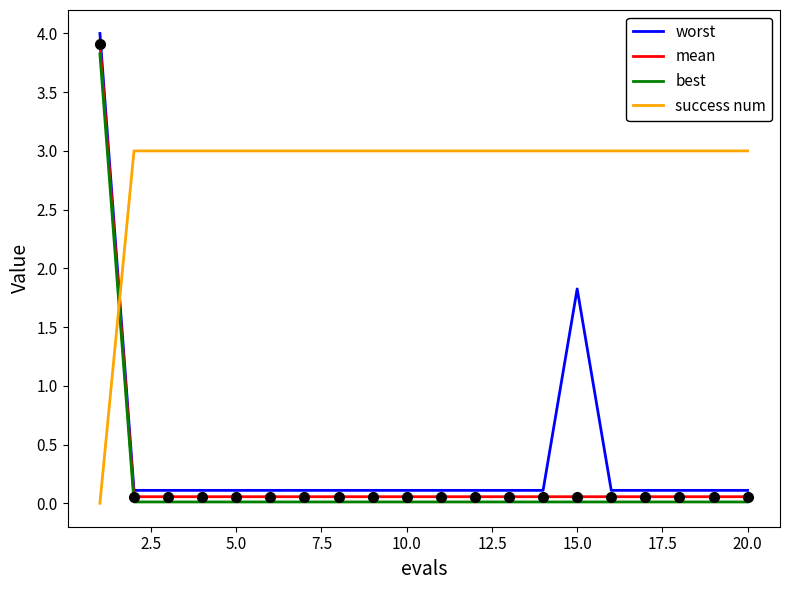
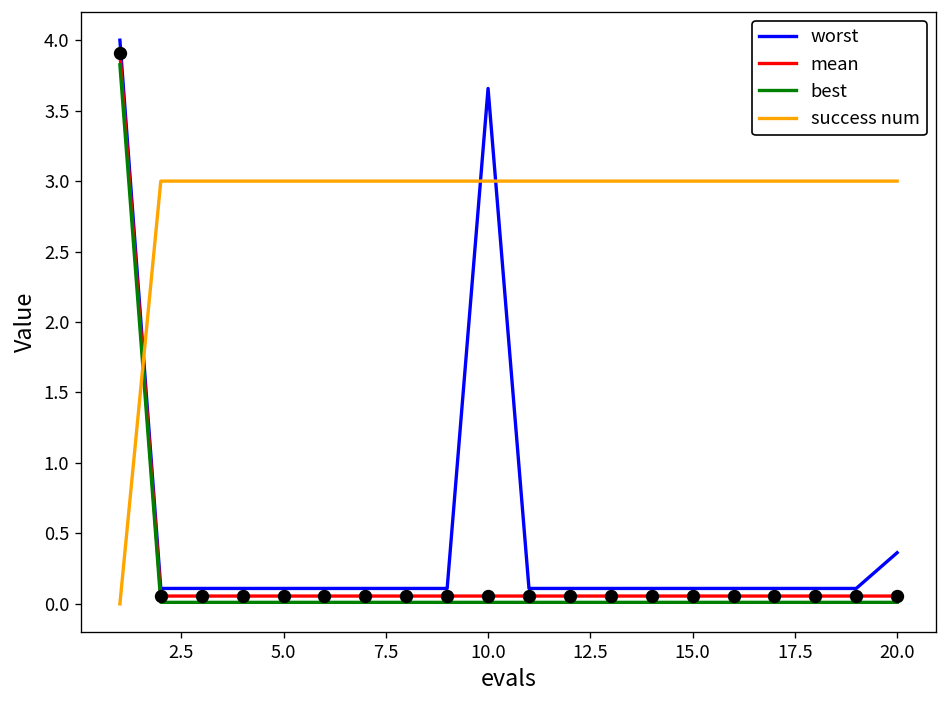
  {
    "worst": {
      "5.0": 0.11,
-     "10.0": 0.11,
-     "15.0": 1.83,
-     "20.0": 0.11
+     "10.0": 3.66,
+     "15.0": 0.11,
+     "20.0": 0.36
    },
    "mean": {
      "5.0": 0.06,
      "10.0": 0.06,
      "15.0": 0.06,
      "20.0": 0.06
    },
    "best": {
      "5.0": 0.01,
      "10.0": 0.01,
      "15.0": 0.01,
      "20.0": 0.01
    },
    "success num": {
      "5.0": 3.00,
      "10.0": 3.00,
      "15.0": 3.00,
      "20.0": 3.00
    }
  }
